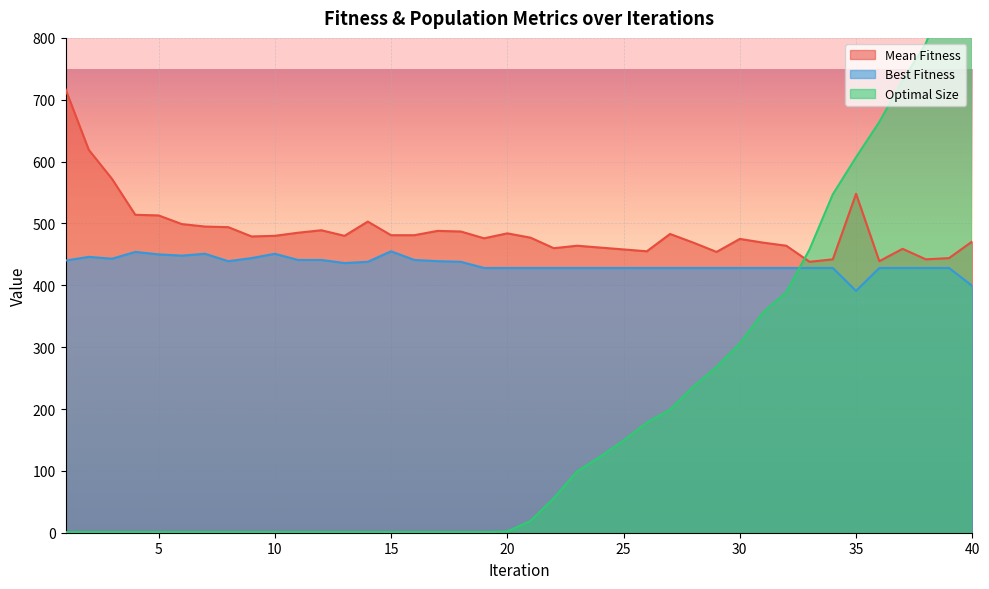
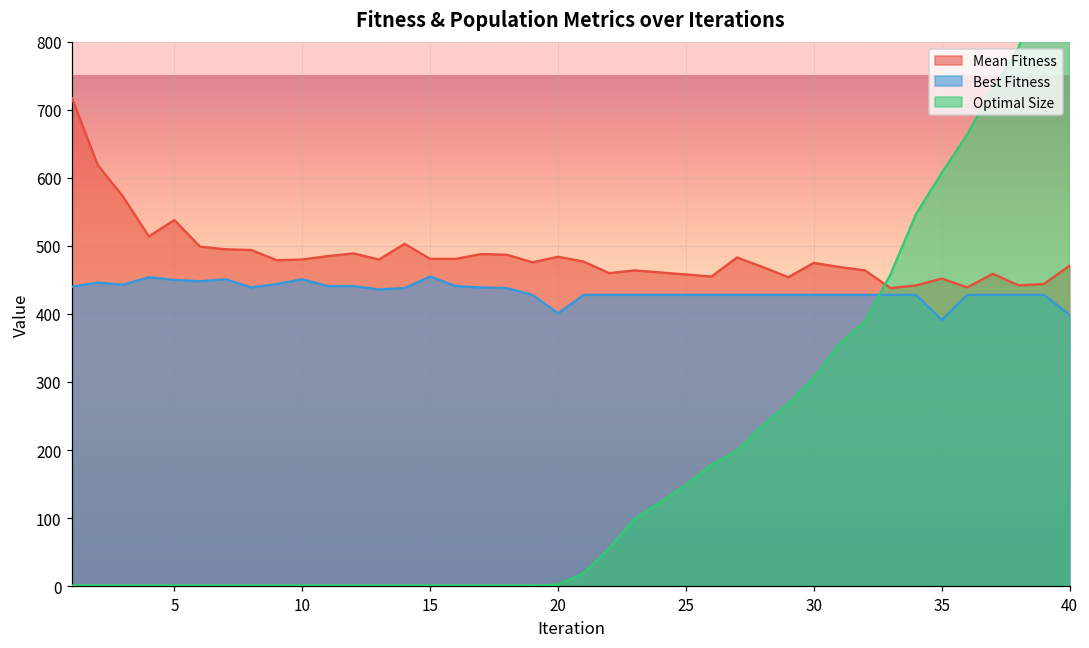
  {
    "Mean Fitness": {
-     "5": 510,
+     "5": 540,
      "10": 480,
      "15": 480,
      "20": 480,
      "25": 460,
      "30": 480,
-     "35": 550,
+     "35": 450,
      "40": 470
    },
    "Best Fitness": {
      "5": 450,
      "10": 450,
      "15": 460,
-     "20": 430,
+     "20": 400,
      "25": 430,
      "30": 430,
      "35": 390,
      "40": 400
    },
    "Optimal Size": {
      "5": 0,
      "10": 0,
      "15": 0,
      "20": 0,
      "25": 150,
      "30": 310,
      "35": 610
    }
  }
